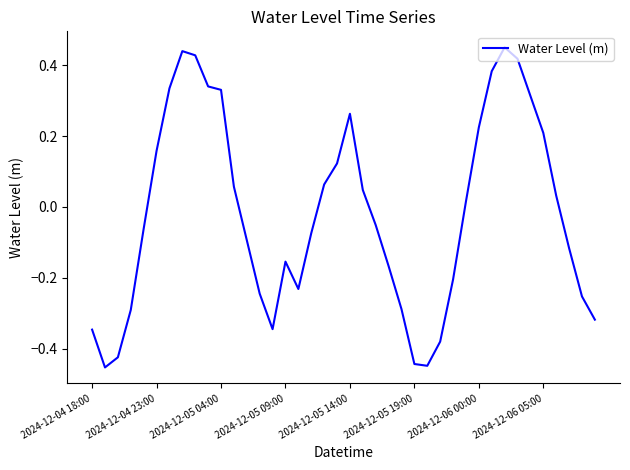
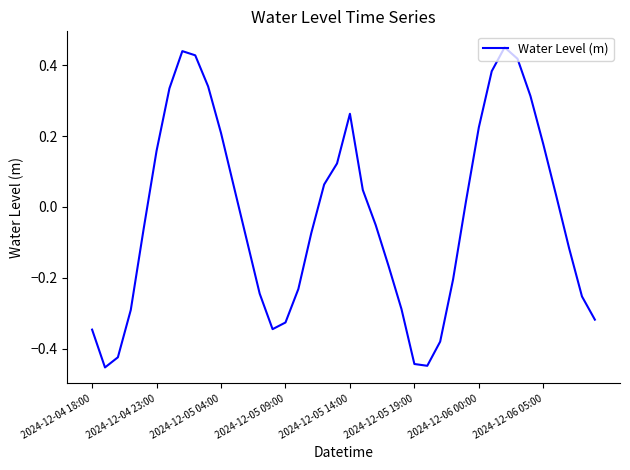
  {
    "2024-12-04 18:00": -0.35,
    "2024-12-04 23:00": 0.16,
-   "2024-12-05 04:00": 0.33,
-   "2024-12-05 09:00": -0.15,
+   "2024-12-05 04:00": 0.21,
+   "2024-12-05 09:00": -0.33,
    "2024-12-05 14:00": 0.26,
    "2024-12-05 19:00": -0.44,
    "2024-12-06 00:00": 0.22,
-   "2024-12-06 05:00": 0.21
+   "2024-12-06 05:00": 0.18
  }
